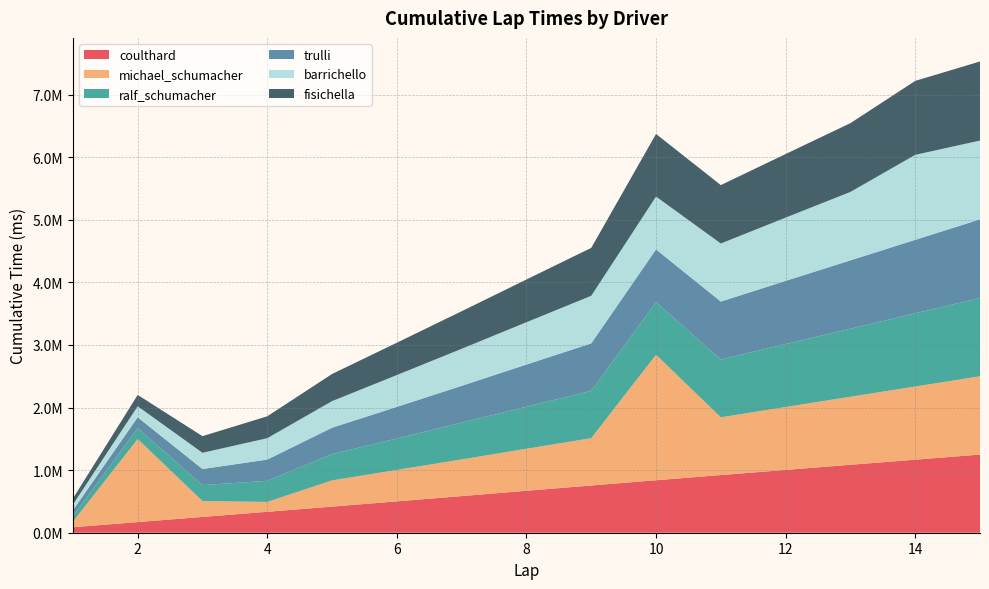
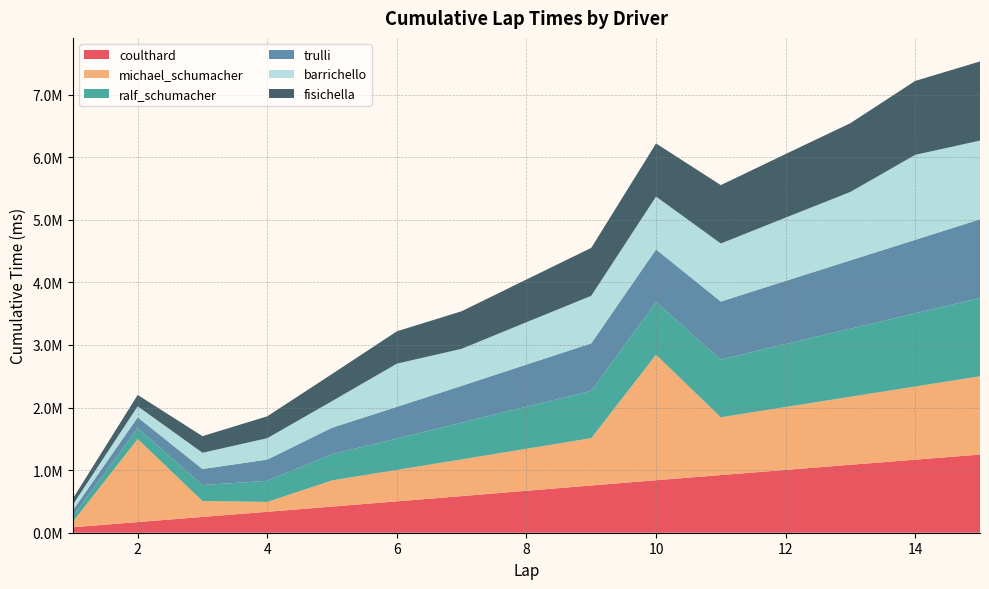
  {
    "coulthard": {
      "2": 200000,
      "4": 300000,
      "6": 500000,
      "8": 700000,
      "10": 800000,
      "12": 1000000,
      "14": 1200000
    },
    "michael_schumacher": {
      "2": 1300000,
      "4": 200000,
      "6": 500000,
      "8": 700000,
      "10": 2000000,
      "12": 1000000,
      "14": 1200000
    },
    "barrichello": {
      "2": 200000,
      "4": 300000,
-     "6": 500000,
+     "6": 700000,
      "8": 700000,
      "10": 800000,
      "12": 1000000,
      "14": 1400000
    },
    "fisichella": {
      "2": 200000,
      "4": 300000,
      "6": 500000,
      "8": 700000,
-     "10": 1000000,
+     "10": 800000,
      "12": 1000000,
      "14": 1200000
    }
  }
